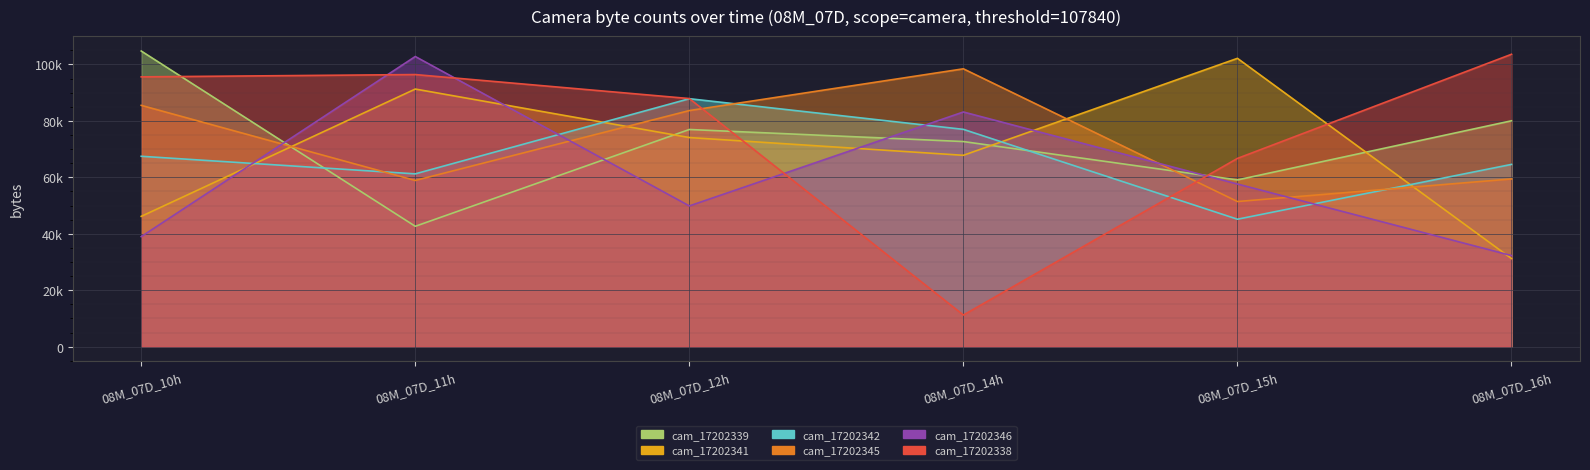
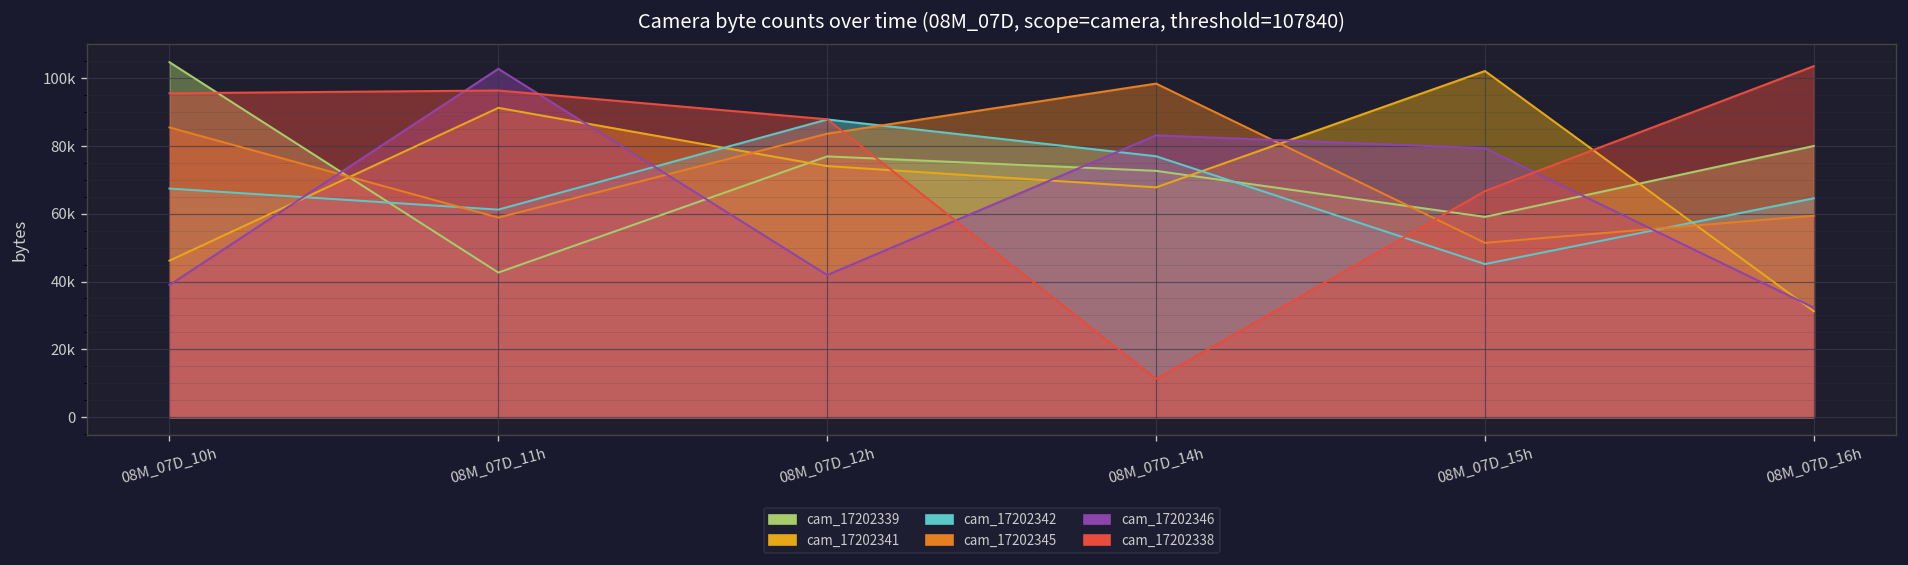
  {
    "cam_17202339": {
      "08M_07D_10h": 105000,
      "08M_07D_11h": 43000,
      "08M_07D_12h": 77000,
      "08M_07D_14h": 73000,
      "08M_07D_15h": 59000,
      "08M_07D_16h": 80000
    },
    "cam_17202342": {
      "08M_07D_10h": 67000,
      "08M_07D_11h": 61000,
      "08M_07D_14h": 77000,
      "08M_07D_15h": 45000,
      "08M_07D_16h": 65000
    },
    "cam_17202346": {
      "08M_07D_10h": 39000,
      "08M_07D_11h": 103000,
-     "08M_07D_12h": 50000,
+     "08M_07D_12h": 42000,
      "08M_07D_14h": 83000,
-     "08M_07D_15h": 58000,
+     "08M_07D_15h": 79000,
      "08M_07D_16h": 32000
    }
  }
